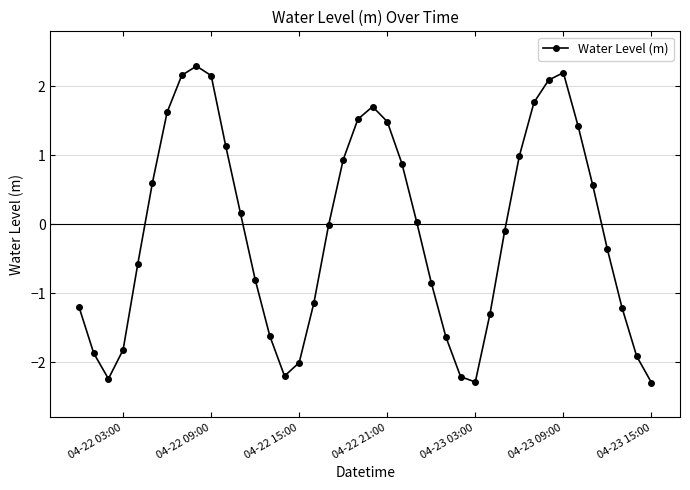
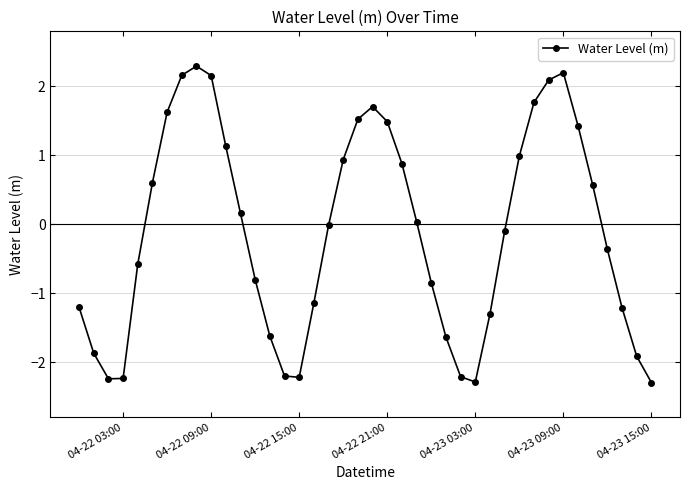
  {
-   "04-22 03:00": -1.8,
+   "04-22 03:00": -2.2,
    "04-22 09:00": 2.2,
-   "04-22 15:00": -2.0,
+   "04-22 15:00": -2.2,
    "04-22 21:00": 1.5,
    "04-23 03:00": -2.3,
    "04-23 09:00": 2.2,
    "04-23 15:00": -2.3
  }
